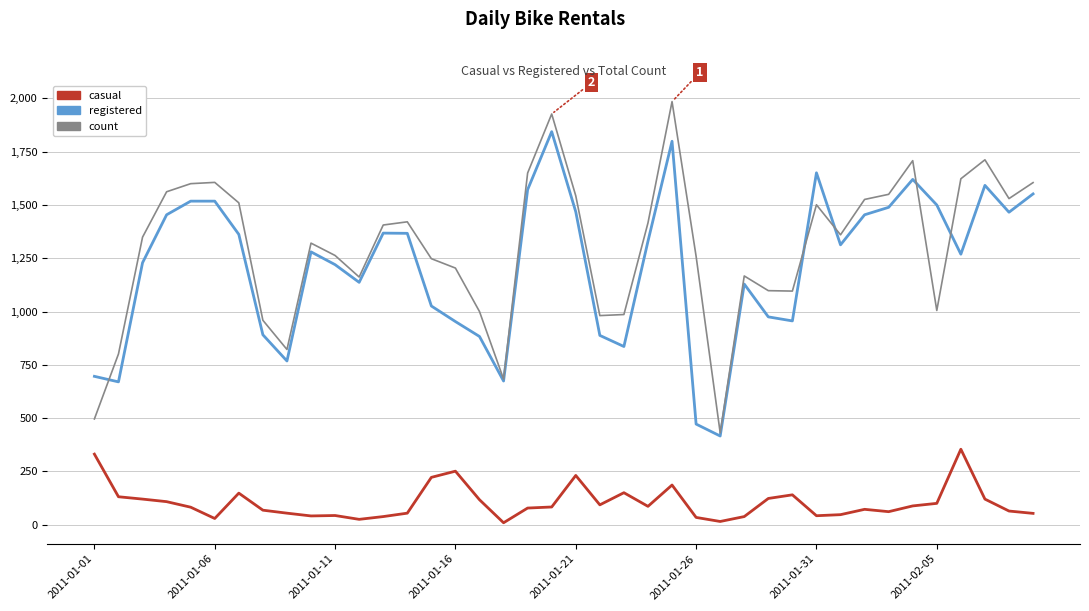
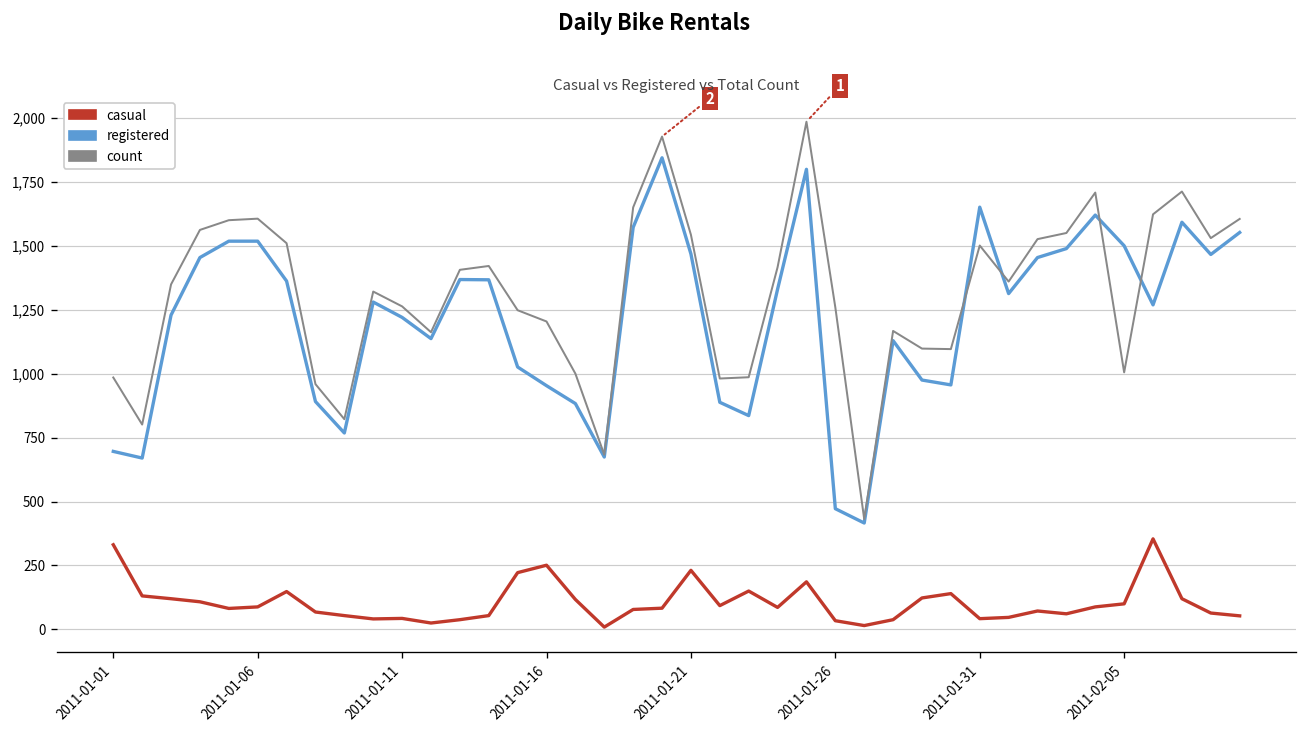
  {
    "casual": {
      "2011-01-01": "330",
-     "2011-01-06": "30",
+     "2011-01-06": "90",
      "2011-01-11": "40",
      "2011-01-16": "250",
      "2011-01-21": "230",
      "2011-01-26": "30",
      "2011-01-31": "40",
      "2011-02-05": "100"
    },
    "registered": {
      "2011-01-01": "700",
      "2011-01-06": "1,520",
      "2011-01-11": "1,220",
      "2011-01-16": "950",
      "2011-01-21": "1,470",
      "2011-01-26": "470",
      "2011-01-31": "1,650",
      "2011-02-05": "1,500"
    },
    "count": {
-     "2011-01-01": "500",
+     "2011-01-01": "990",
      "2011-01-06": "1,610",
      "2011-01-11": "1,260",
      "2011-01-16": "1,200",
      "2011-01-21": "1,540",
      "2011-01-26": "1,260",
      "2011-01-31": "1,500",
      "2011-02-05": "1,010"
    }
  }
